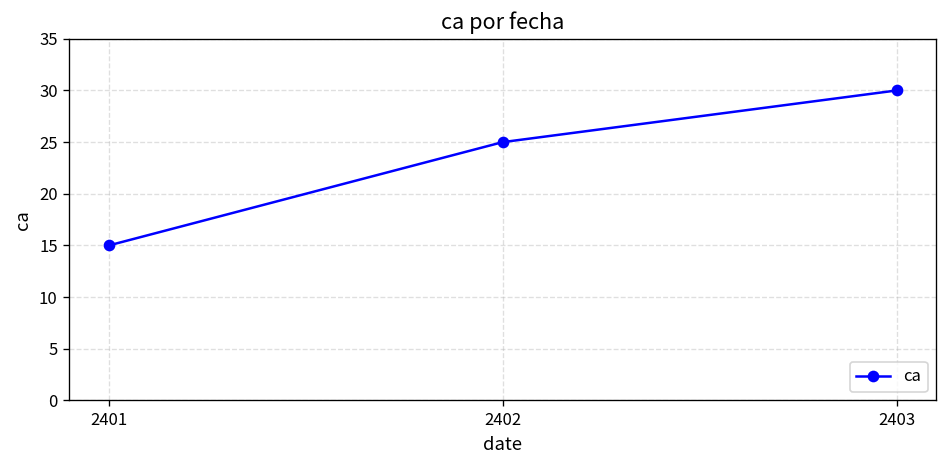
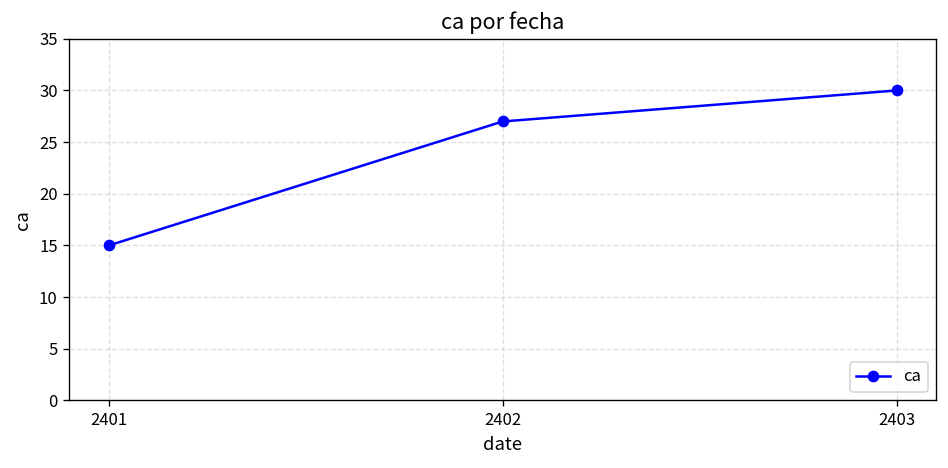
  {
    "2401": 15,
-   "2402": 25,
+   "2402": 27,
    "2403": 30
  }
